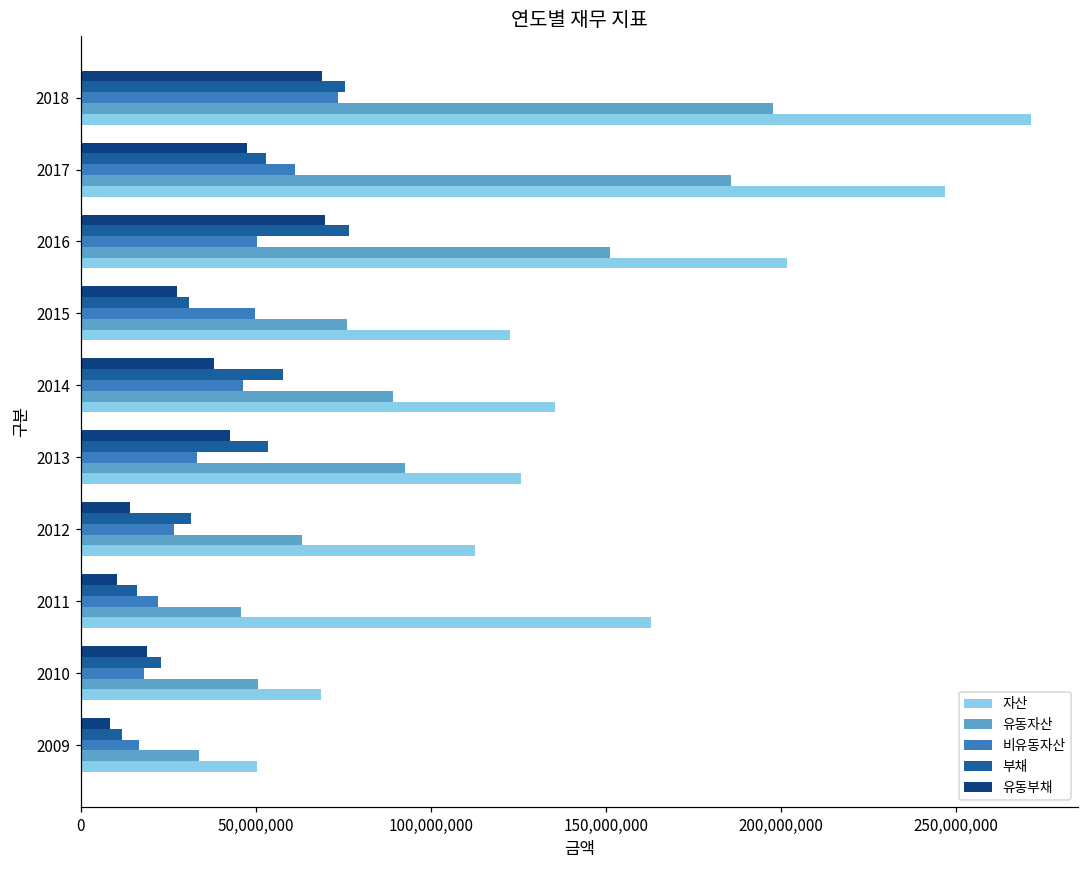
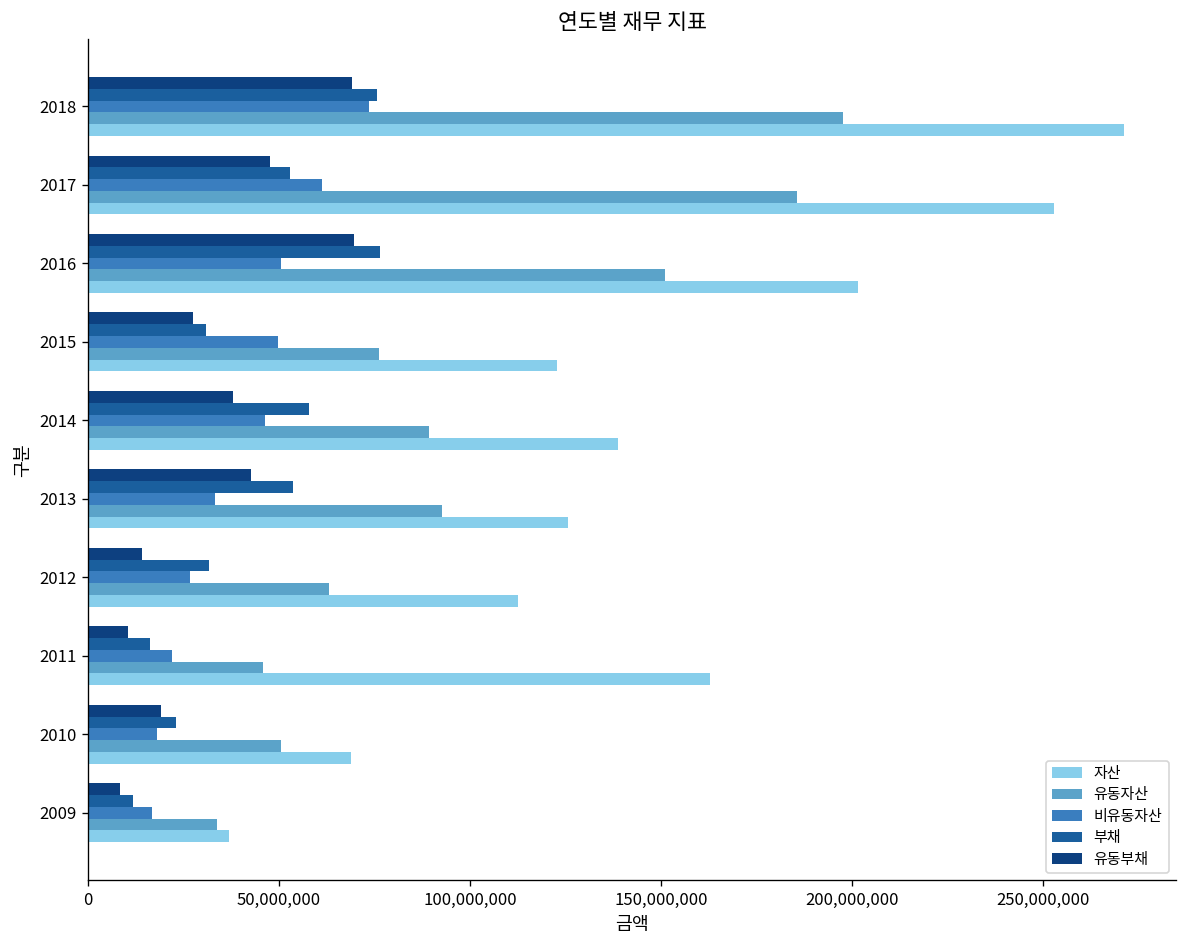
  {
    "자산": {
      "2018": "271,000,000",
-     "2017": "247,000,000",
+     "2017": "253,000,000",
      "2016": "202,000,000",
      "2015": "123,000,000",
-     "2014": "136,000,000",
+     "2014": "139,000,000",
      "2013": "126,000,000",
      "2012": "113,000,000",
      "2011": "163,000,000",
      "2010": "69,000,000",
-     "2009": "50,000,000"
+     "2009": "37,000,000"
    }
  }
